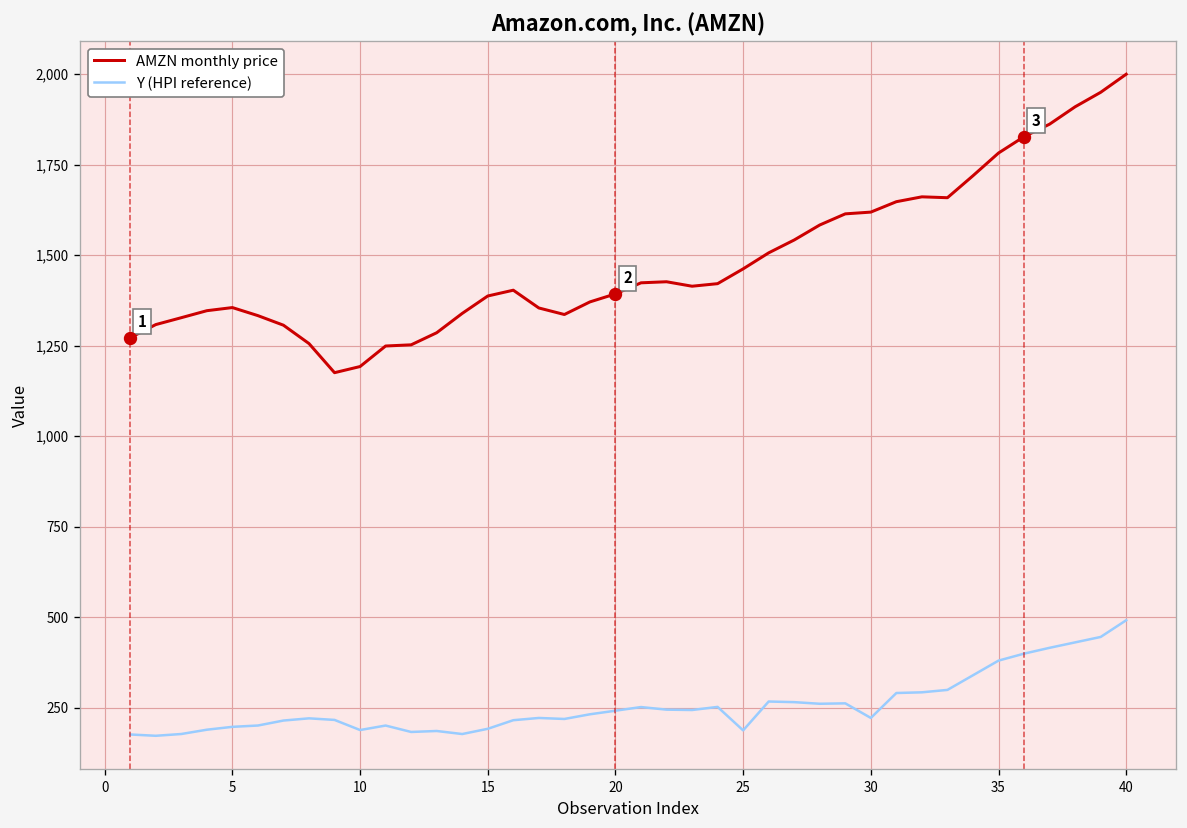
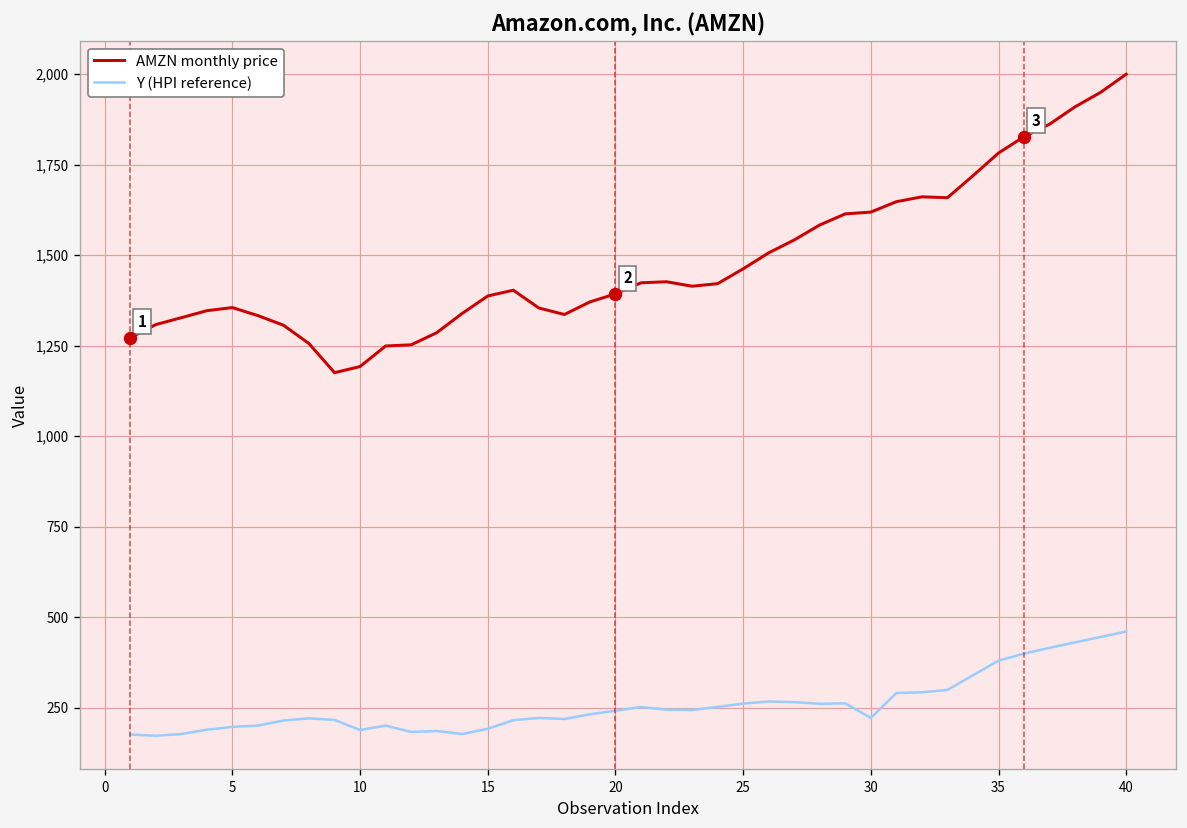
  {
    "Y (HPI reference)": {
      "5": 200,
      "10": 190,
      "15": 190,
      "20": 240,
-     "25": 190,
+     "25": 260,
      "30": 220,
      "35": 380,
-     "40": 490
+     "40": 460
    }
  }
